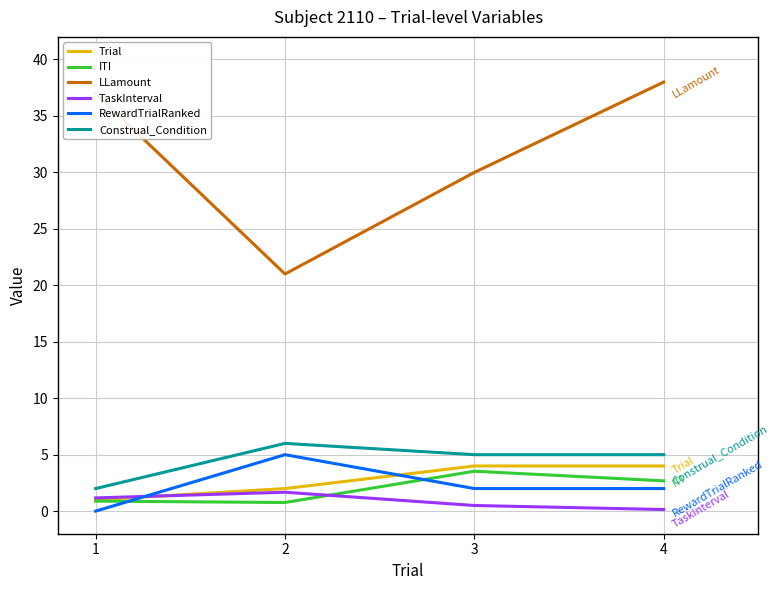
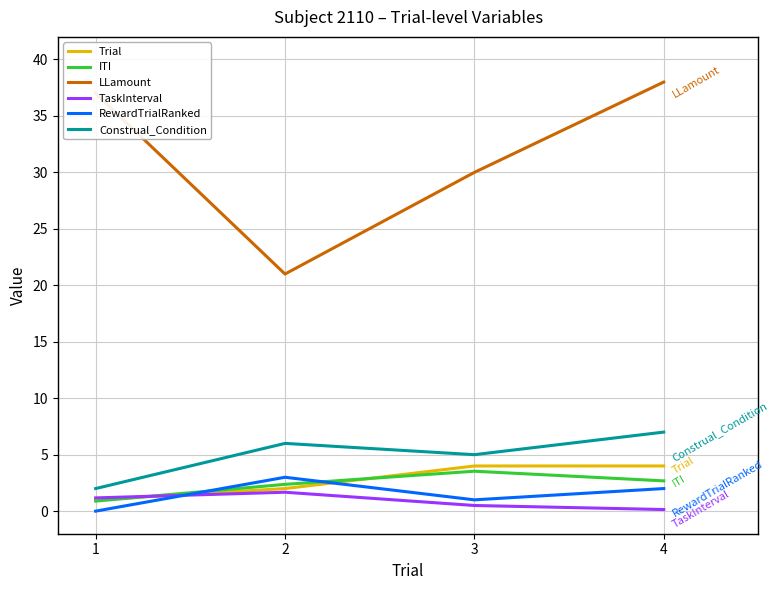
  {
    "Trial": {
      "2": 2.0,
      "3": 4.0,
      "4": 4.0
    },
    "ITI": {
-     "2": 0.8,
+     "2": 2.4,
      "3": 3.5,
      "4": 2.7
    },
    "LLamount": {
      "2": 21.0,
      "3": 30.0,
      "4": 38.0
    },
    "TaskInterval": {
      "2": 1.7,
      "3": 0.5,
      "4": 0.1
    },
    "RewardTrialRanked": {
      "1": 0,
-     "2": 5,
-     "3": 2,
+     "2": 3,
+     "3": 1,
      "4": 2
    },
    "Construal_Condition": {
      "1": 2,
      "2": 6,
      "3": 5,
-     "4": 5
+     "4": 7
    }
  }
